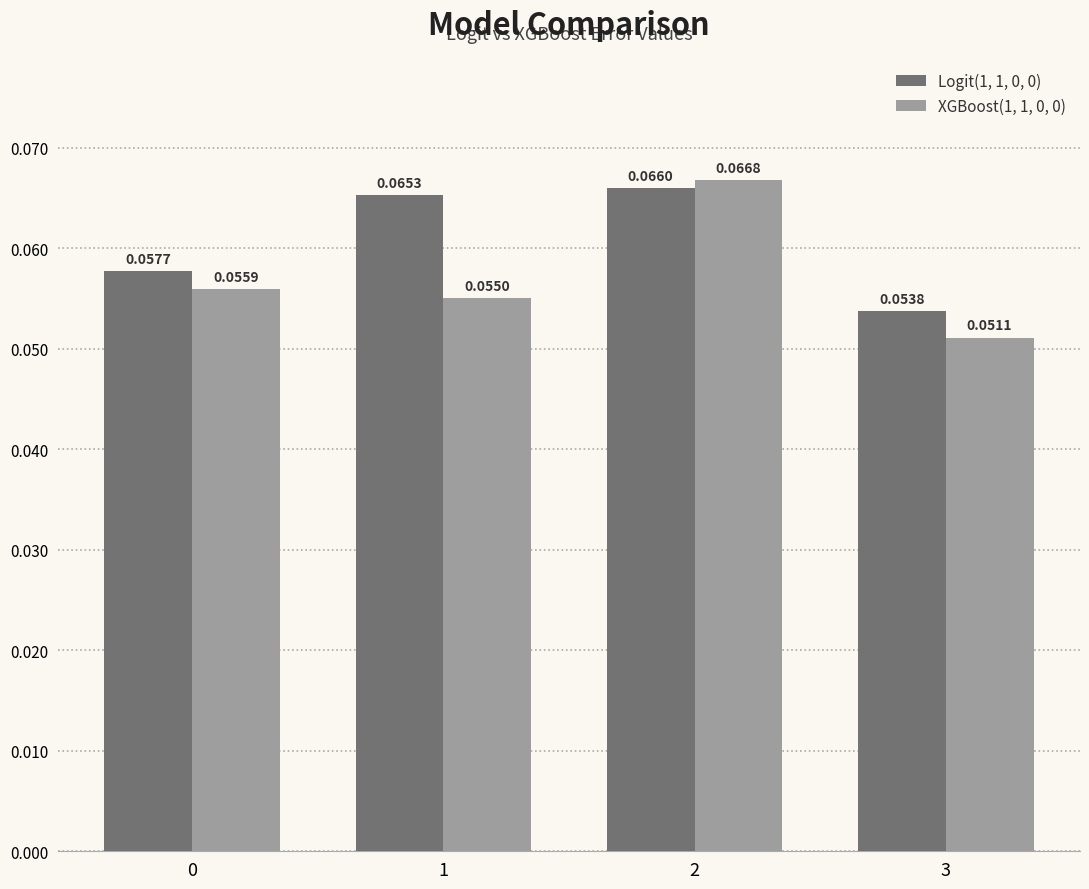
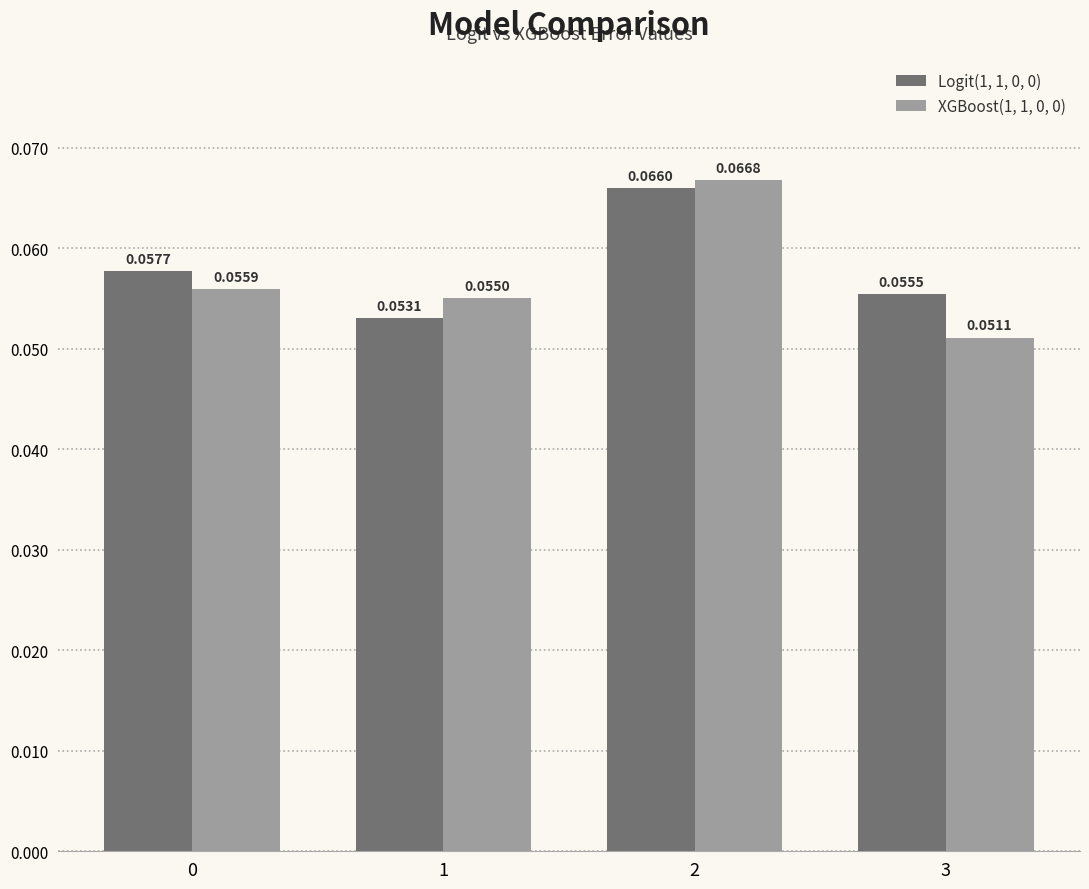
  {
    "Logit(1, 1, 0, 0)": {
      "0": 0.0577,
-     "1": 0.0653,
+     "1": 0.0531,
      "2": 0.0660,
-     "3": 0.0538
+     "3": 0.0555
    },
    "XGBoost(1, 1, 0, 0)": {
      "0": 0.0559,
      "1": 0.0550,
      "2": 0.0668,
      "3": 0.0511
    }
  }
